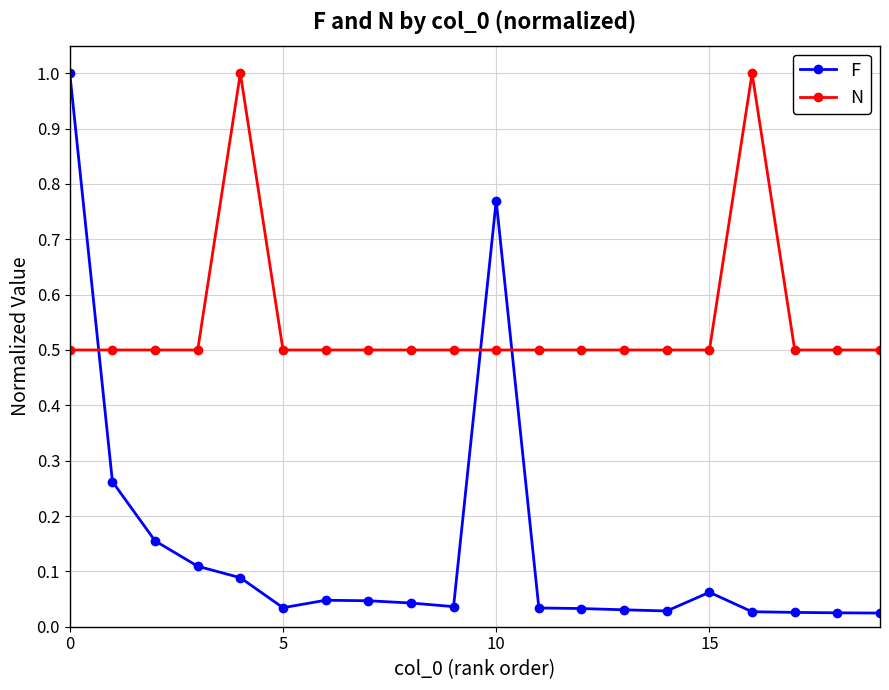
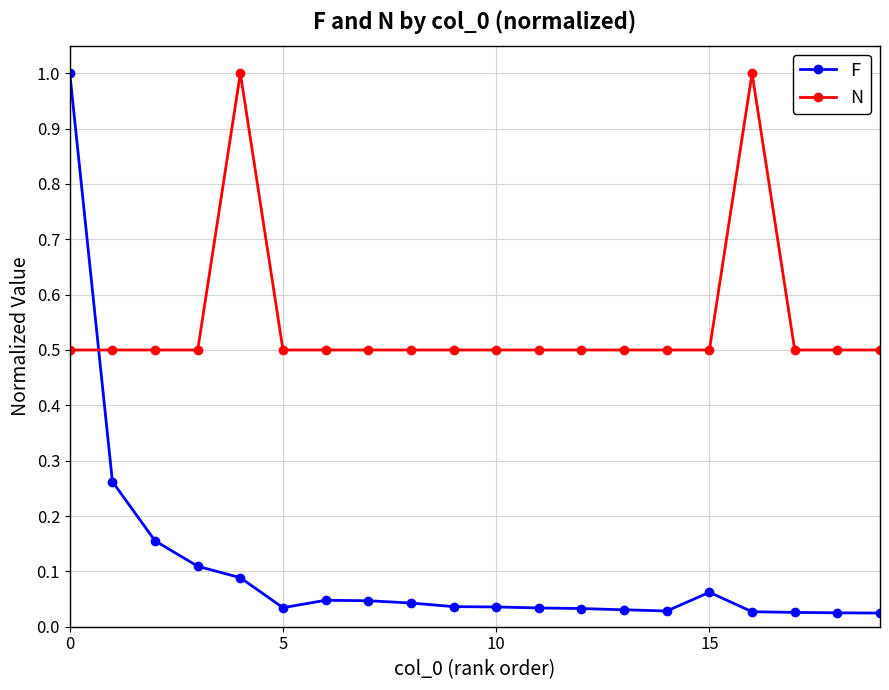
  {
    "F": {
      "0": 1.00,
      "5": 0.03,
-     "10": 0.77,
+     "10": 0.04,
      "15": 0.06
    },
    "N": {
      "0": 0.50,
      "5": 0.50,
      "10": 0.50,
      "15": 0.50
    }
  }
